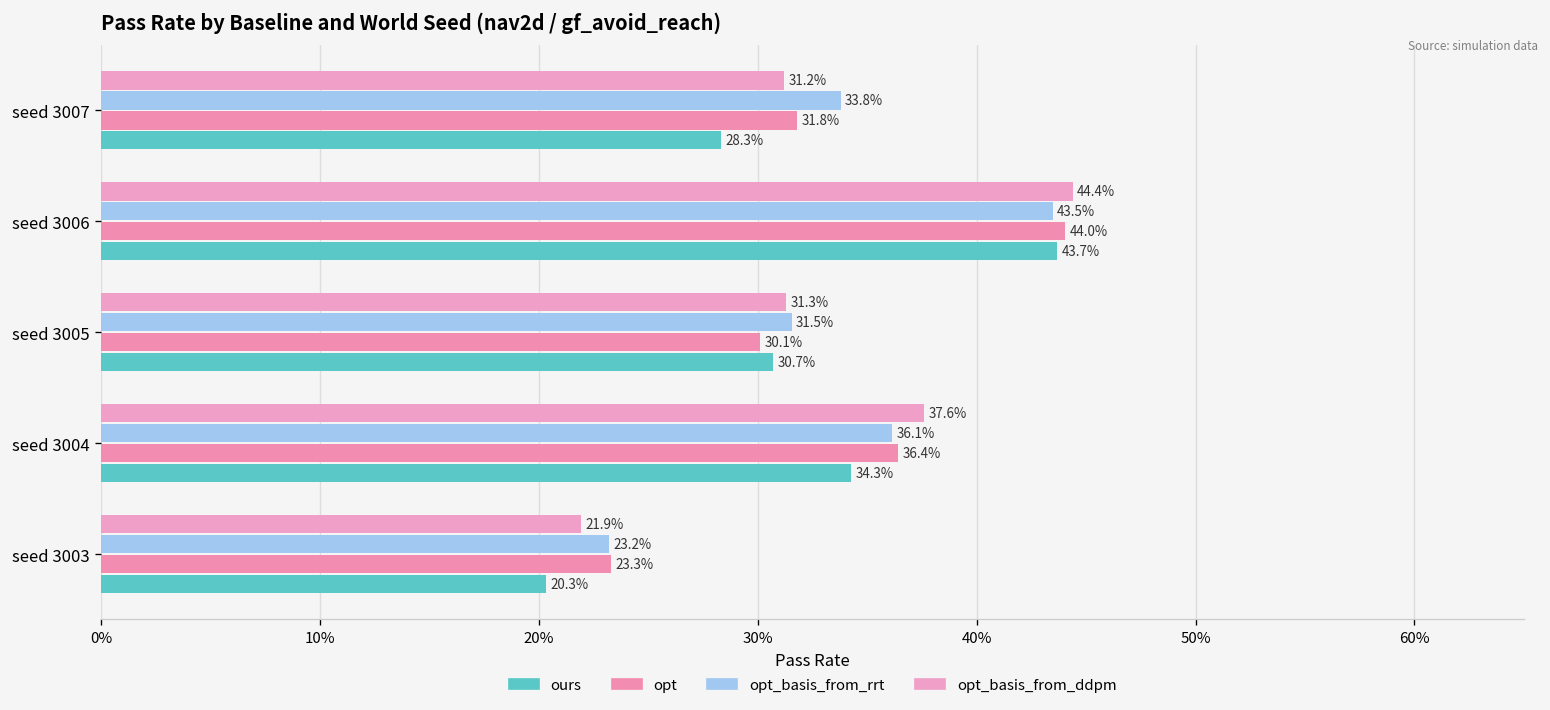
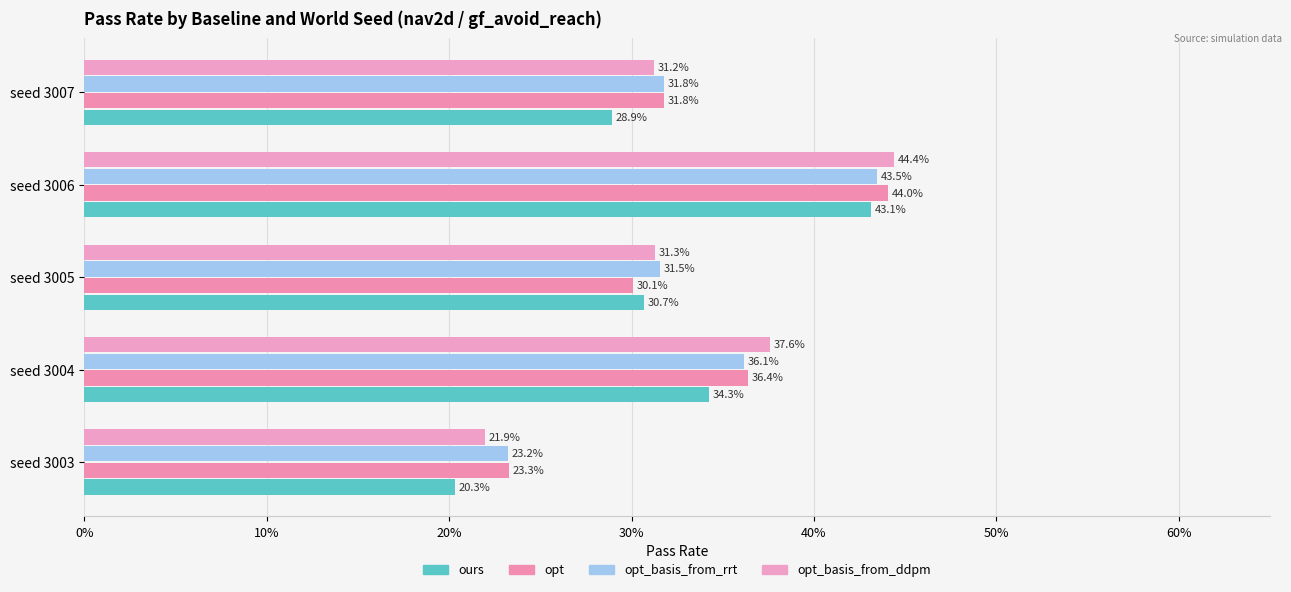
  {
    "ours": {
-     "seed 3007": "28.3%",
-     "seed 3006": "43.7%",
+     "seed 3007": "28.9%",
+     "seed 3006": "43.1%",
      "seed 3005": "30.7%",
      "seed 3004": "34.3%",
      "seed 3003": "20.3%"
    },
    "opt_basis_from_rrt": {
-     "seed 3007": "33.8%",
+     "seed 3007": "31.8%",
      "seed 3006": "43.5%",
      "seed 3005": "31.5%",
      "seed 3004": "36.1%",
      "seed 3003": "23.2%"
    }
  }
